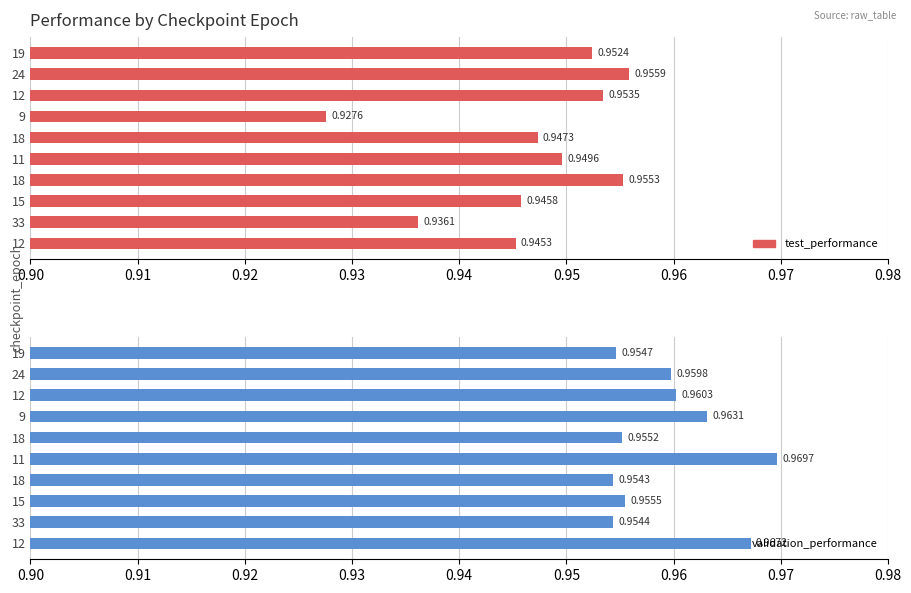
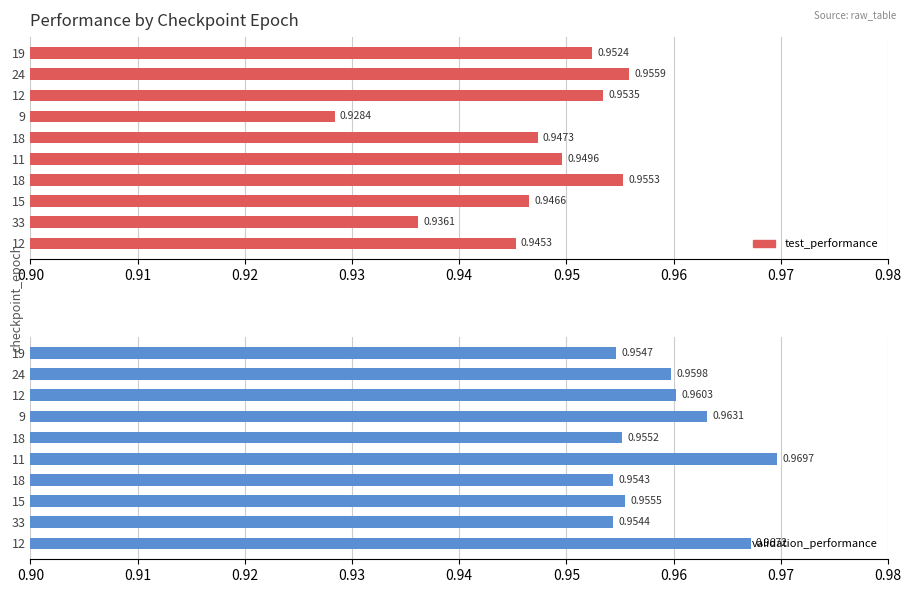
  {
    "Performance by Checkpoint Epoch": {
      "19": 0.9524,
      "24": 0.9559,
-     "9": 0.9276,
+     "9": 0.9284,
      "11": 0.9496,
-     "15": 0.9458,
+     "15": 0.9466,
      "33": 0.9361
    }
  }
